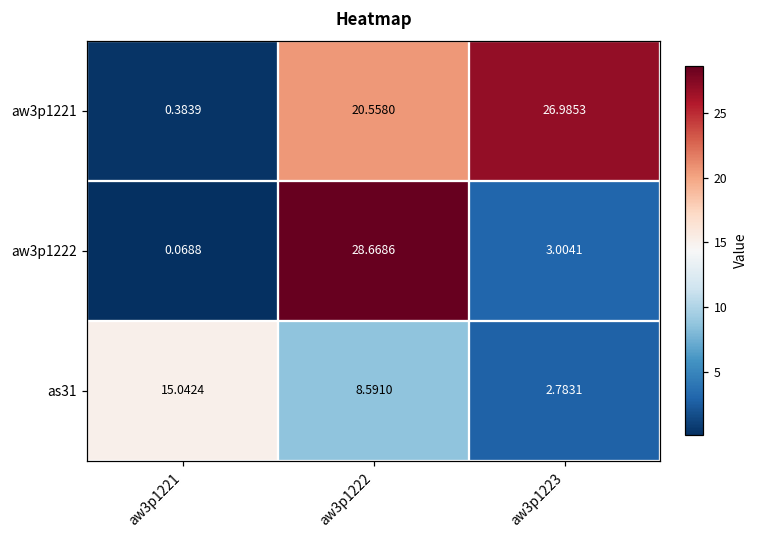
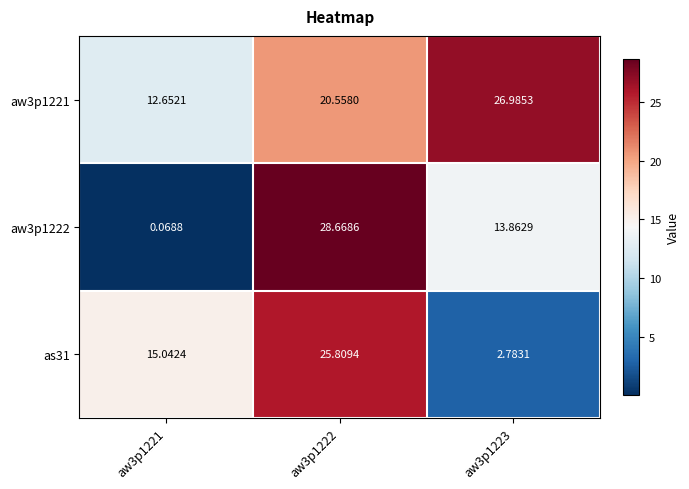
  {
    "aw3p1221": {
-     "aw3p1221": 0.3839,
+     "aw3p1221": 12.6521,
      "aw3p1222": 20.5580,
      "aw3p1223": 26.9853
    },
    "aw3p1222": {
      "aw3p1221": 0.0688,
      "aw3p1222": 28.6686,
-     "aw3p1223": 3.0041
+     "aw3p1223": 13.8629
    },
    "as31": {
      "aw3p1221": 15.0424,
-     "aw3p1222": 8.5910,
+     "aw3p1222": 25.8094,
      "aw3p1223": 2.7831
    }
  }
